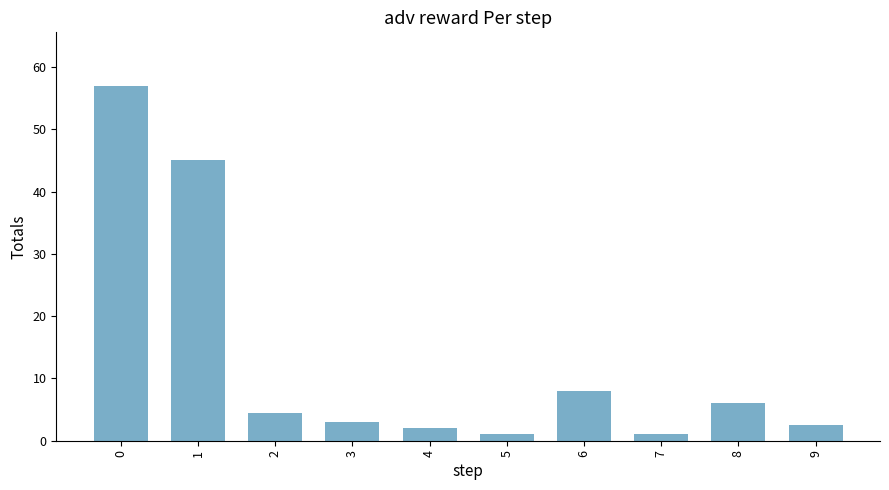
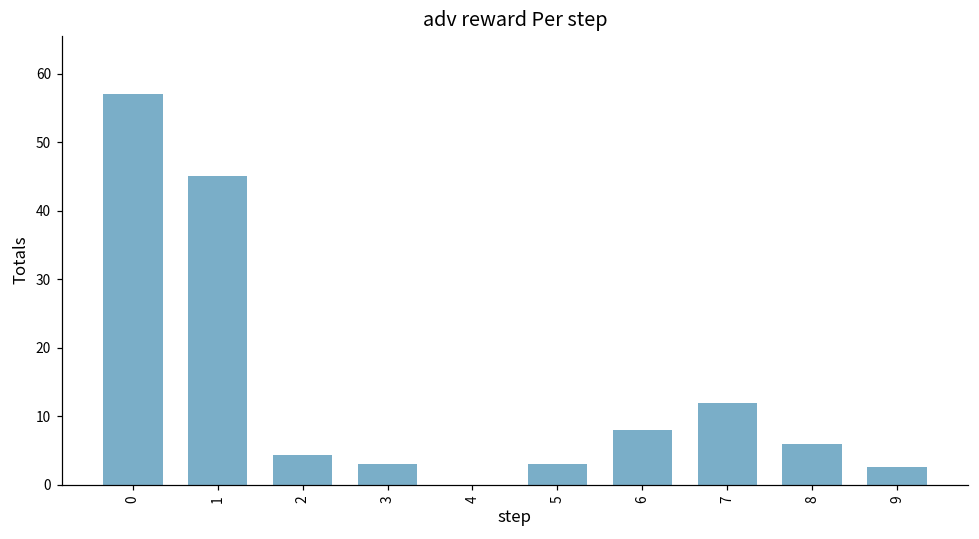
  {
    "0": 57,
    "1": 45,
    "2": 4,
    "3": 3,
-   "4": 2,
-   "5": 1,
+   "4": 0,
+   "5": 3,
    "6": 8,
-   "7": 1,
+   "7": 12,
    "8": 6,
    "9": 3
  }
